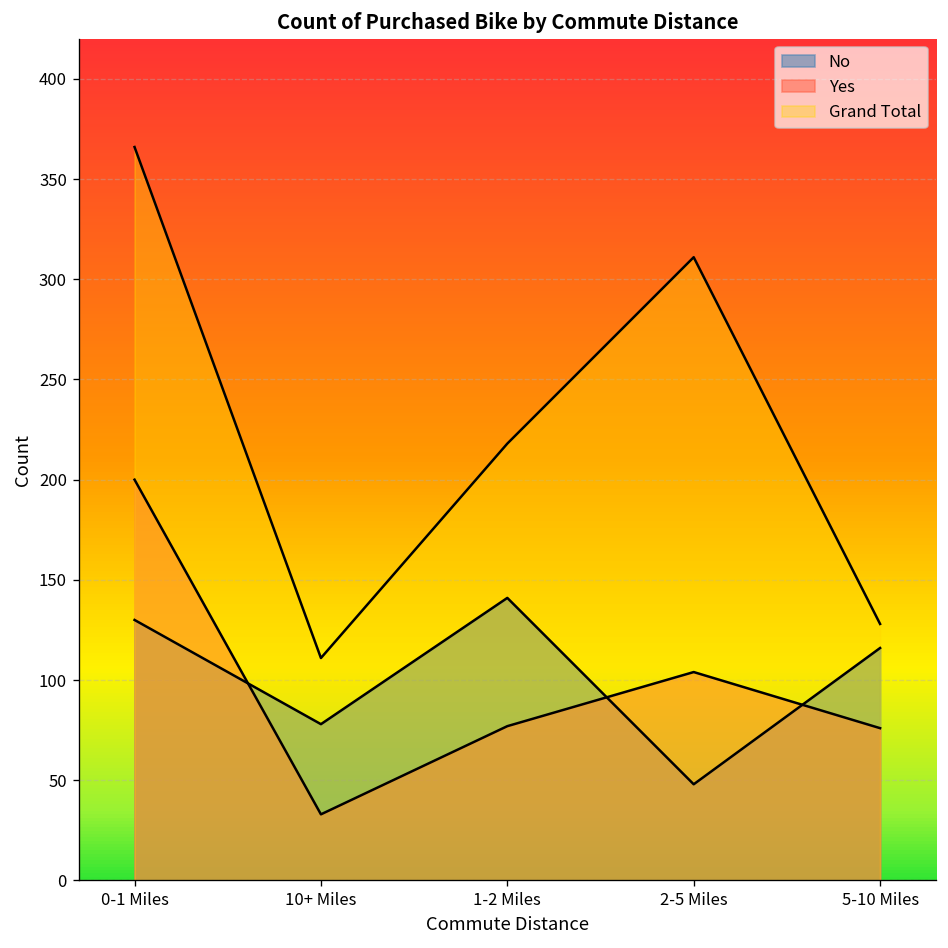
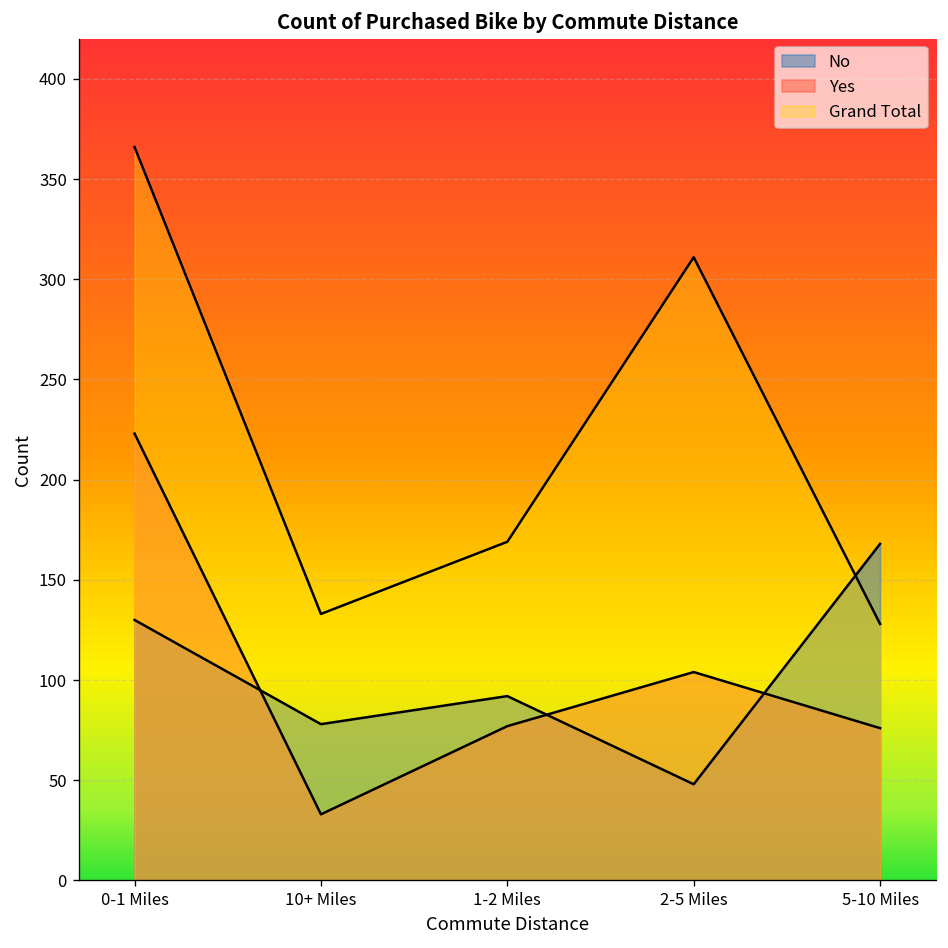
  {
    "No": {
      "0-1 Miles": 130,
      "10+ Miles": 78,
-     "1-2 Miles": 141,
+     "1-2 Miles": 92,
      "2-5 Miles": 48,
-     "5-10 Miles": 116
+     "5-10 Miles": 168
    },
    "Yes": {
-     "0-1 Miles": 200,
+     "0-1 Miles": 223,
      "10+ Miles": 33,
      "1-2 Miles": 77,
      "2-5 Miles": 104,
      "5-10 Miles": 76
    },
    "Grand Total": {
      "0-1 Miles": 366,
-     "10+ Miles": 111,
-     "1-2 Miles": 218,
+     "10+ Miles": 133,
+     "1-2 Miles": 169,
      "2-5 Miles": 311,
      "5-10 Miles": 128
    }
  }
